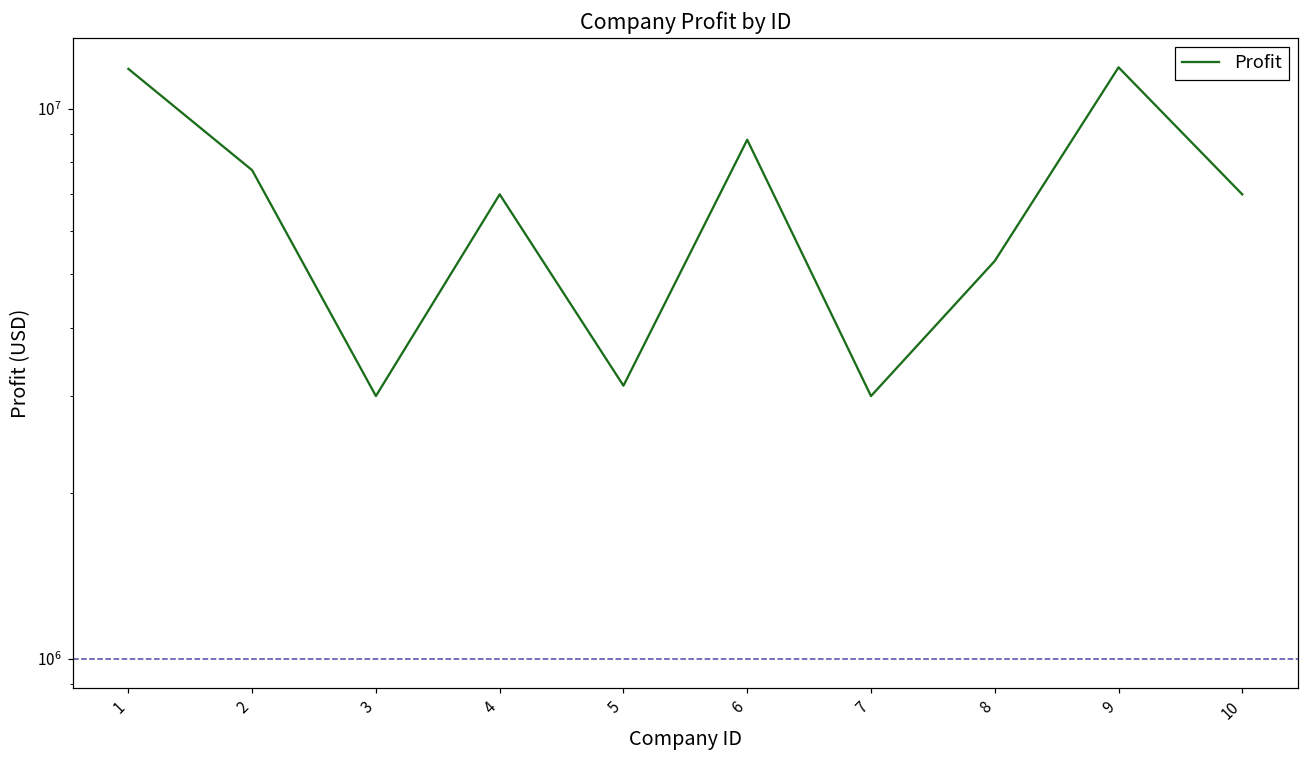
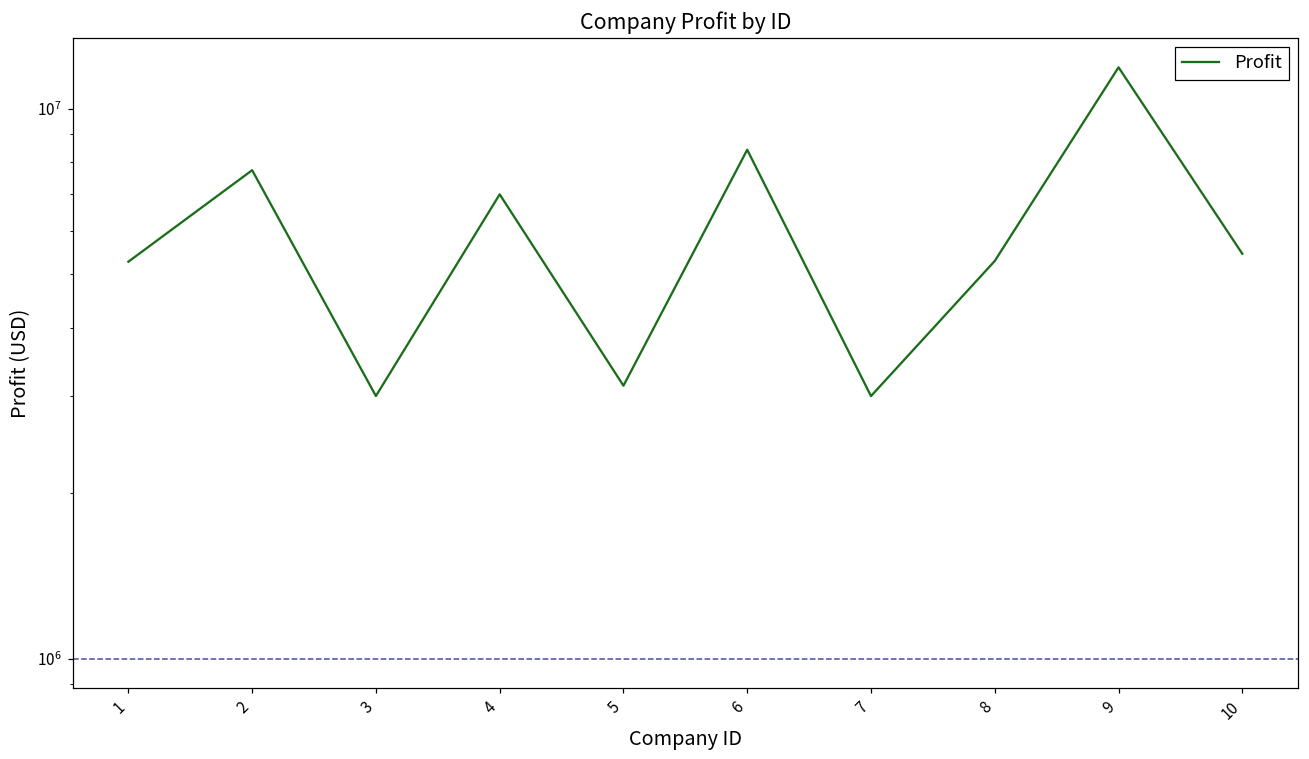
  {
-   "1": 11800000,
+   "1": 5300000,
    "2": 7700000,
    "3": 3000000,
    "4": 7000000,
    "5": 3100000,
-   "6": 8800000,
+   "6": 8400000,
    "7": 3000000,
    "8": 5300000,
    "9": 11900000,
-   "10": 7000000
+   "10": 5500000
  }
